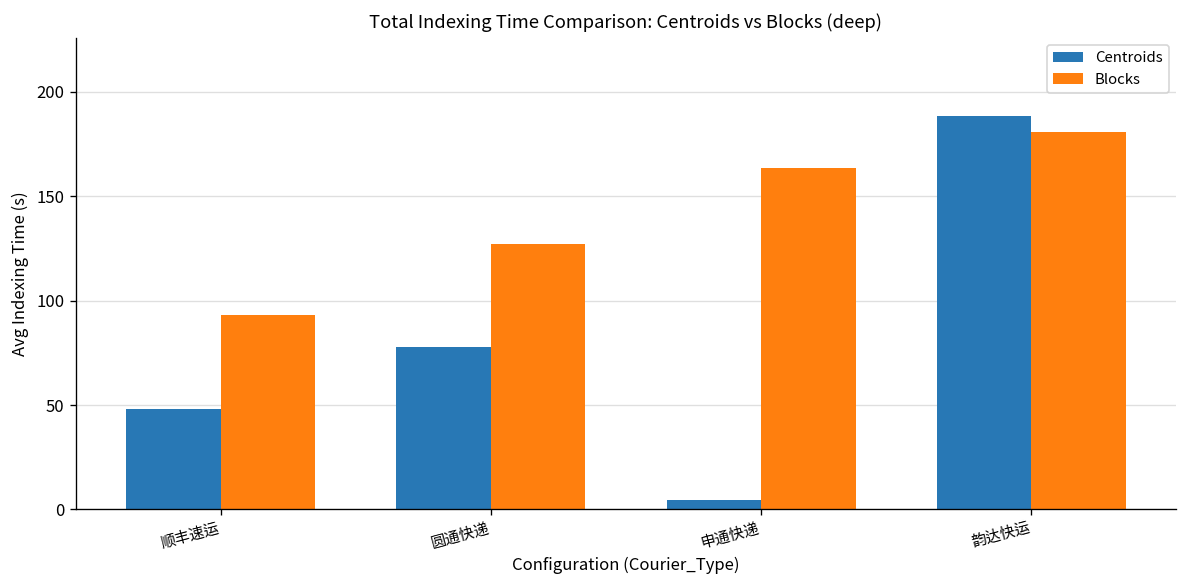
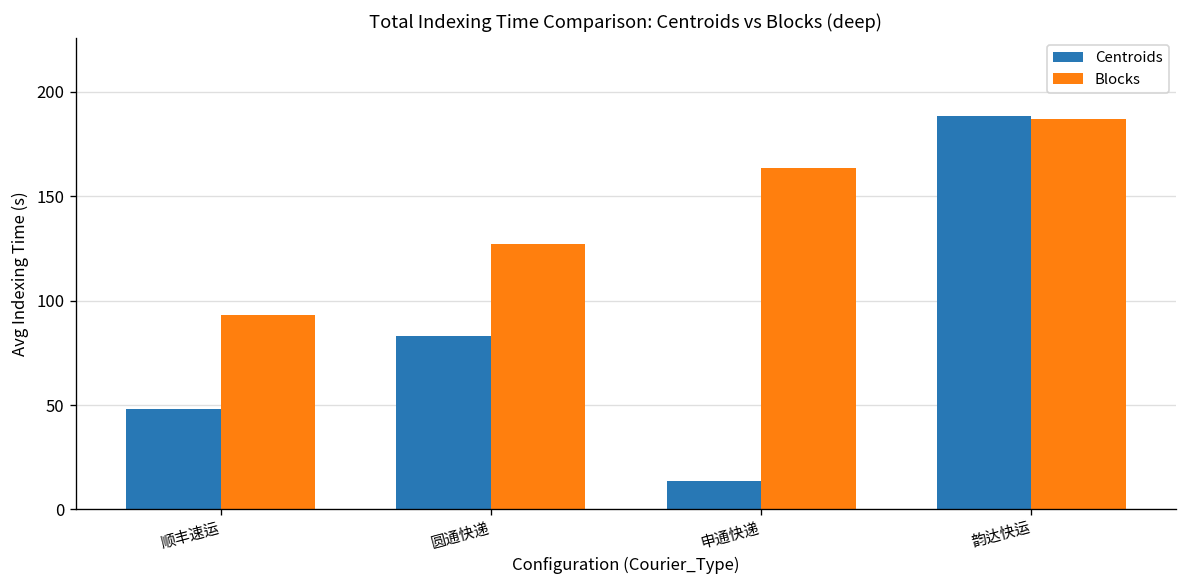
  {
    "Centroids": {
      "顺丰速运": 48,
-     "圆通快递": 78,
-     "申通快递": 5,
+     "圆通快递": 83,
+     "申通快递": 14,
      "韵达快运": 188
    },
    "Blocks": {
      "顺丰速运": 93,
      "圆通快递": 127,
      "申通快递": 164,
-     "韵达快运": 181
+     "韵达快运": 187
    }
  }
